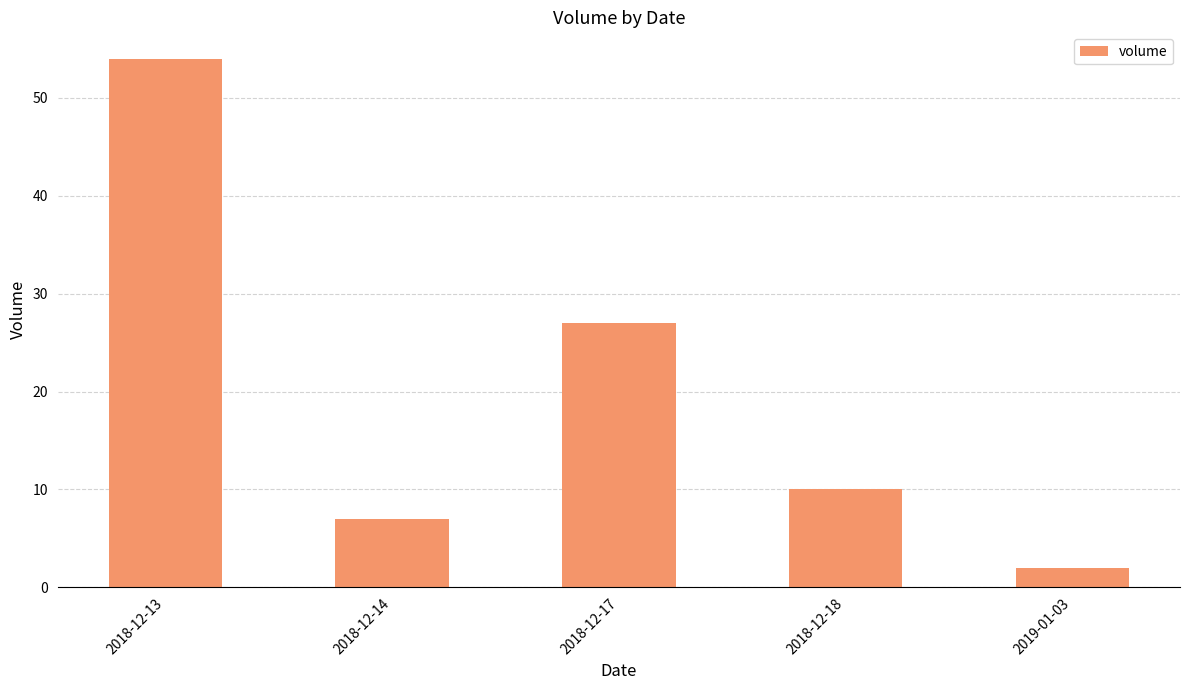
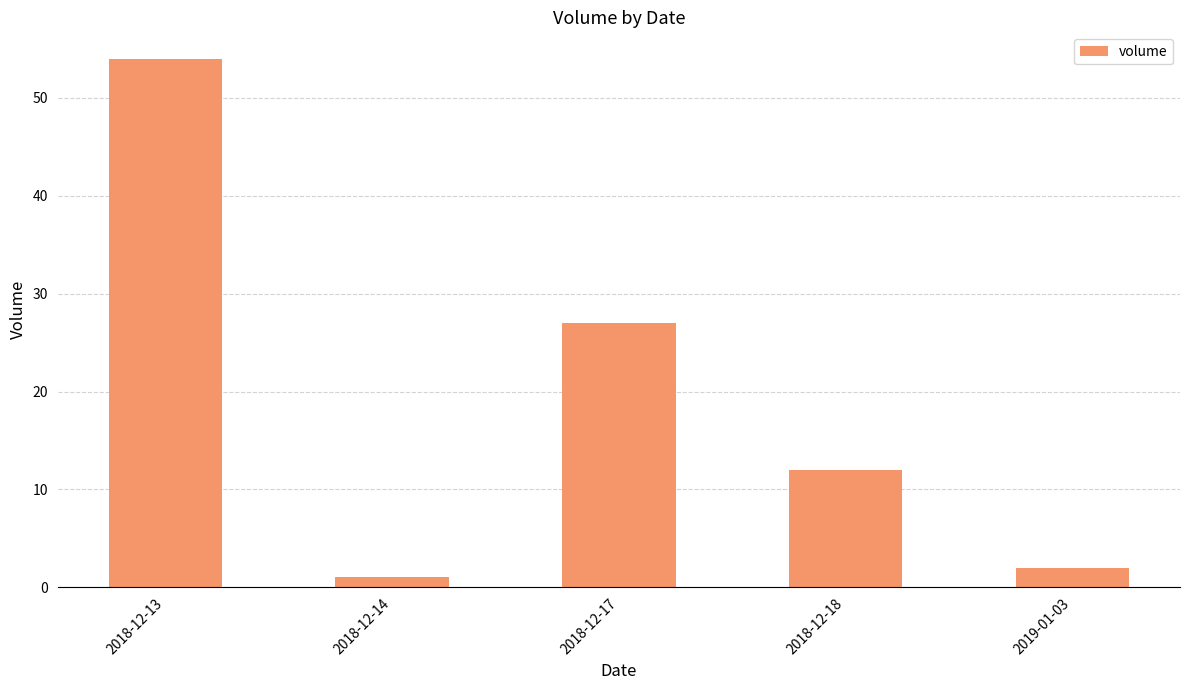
  {
    "2018-12-13": 54,
-   "2018-12-14": 7,
+   "2018-12-14": 1,
    "2018-12-17": 27,
-   "2018-12-18": 10,
+   "2018-12-18": 12,
    "2019-01-03": 2
  }
